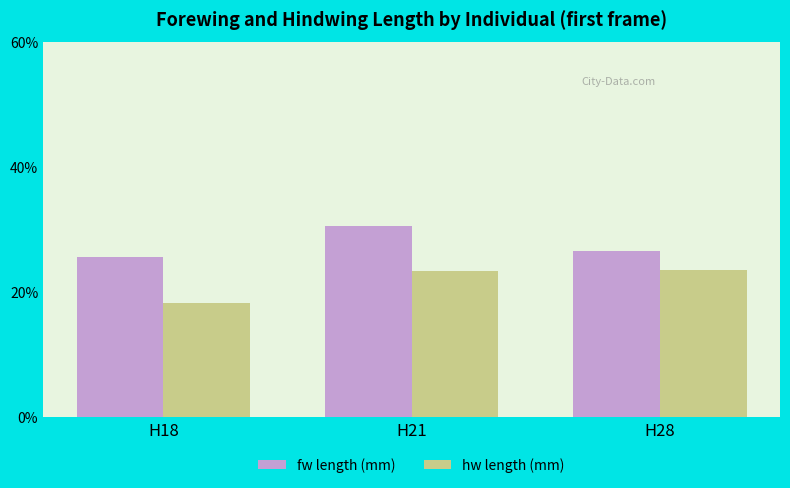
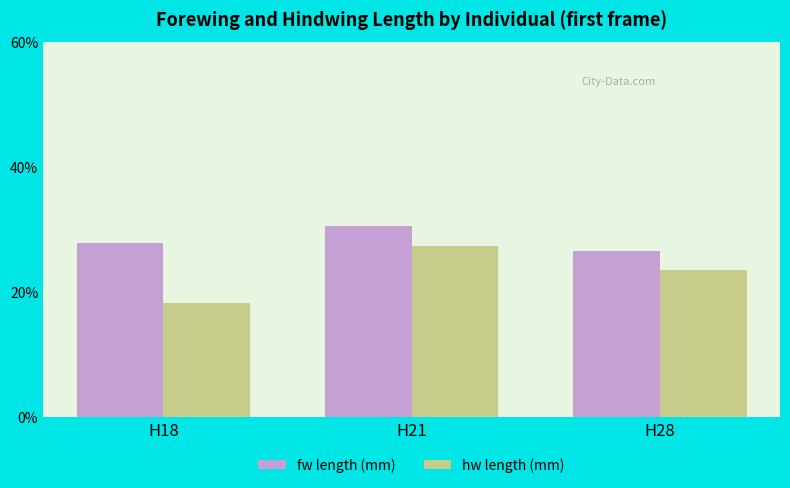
  {
    "fw length (mm)": {
-     "H18": "26%",
+     "H18": "28%",
      "H21": "31%",
      "H28": "27%"
    },
    "hw length (mm)": {
      "H18": "18%",
-     "H21": "23%",
+     "H21": "27%",
      "H28": "24%"
    }
  }
